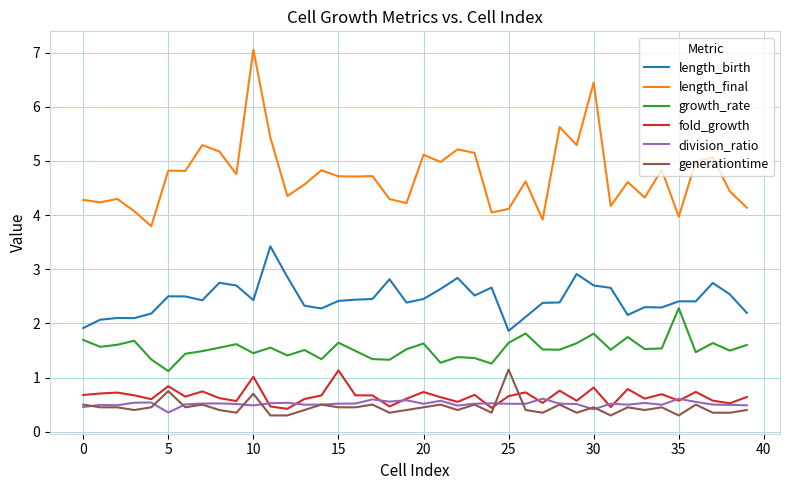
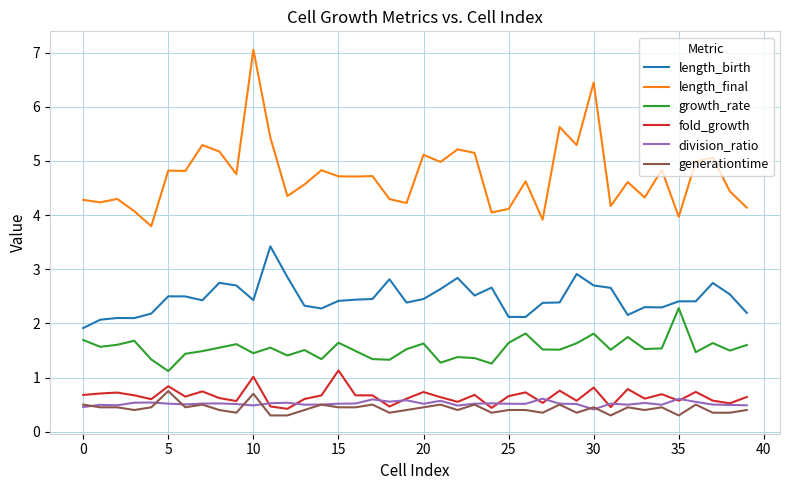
  {
    "length_birth": {
      "0": 1.9,
      "5": 2.5,
      "10": 2.4,
      "15": 2.4,
      "20": 2.5,
-     "25": 1.9,
+     "25": 2.1,
      "30": 2.7,
      "35": 2.4
    },
    "length_final": {
      "0": 4.3,
      "5": 4.8,
      "10": 7.1,
      "15": 4.7,
      "20": 5.1,
      "25": 4.1,
      "30": 6.5,
      "35": 4.0
    },
    "growth_rate": {
      "0": 1.7,
      "5": 1.1,
      "10": 1.4,
      "15": 1.6,
      "20": 1.6,
      "25": 1.6,
      "30": 1.8,
      "35": 2.3
    },
    "fold_growth": {
      "0": 0.7,
      "5": 0.8,
      "10": 1.0,
      "15": 1.1,
      "20": 0.7,
      "25": 0.7,
      "30": 0.8
    },
    "division_ratio": {
-     "5": 0.4,
+     "5": 0.5,
      "10": 0.5,
      "15": 0.5,
      "20": 0.5,
      "25": 0.5
    },
    "generationtime": {
      "5": 0.8,
      "10": 0.7,
      "15": 0.5,
      "20": 0.4,
-     "25": 1.1,
+     "25": 0.4,
      "35": 0.3
    }
  }
